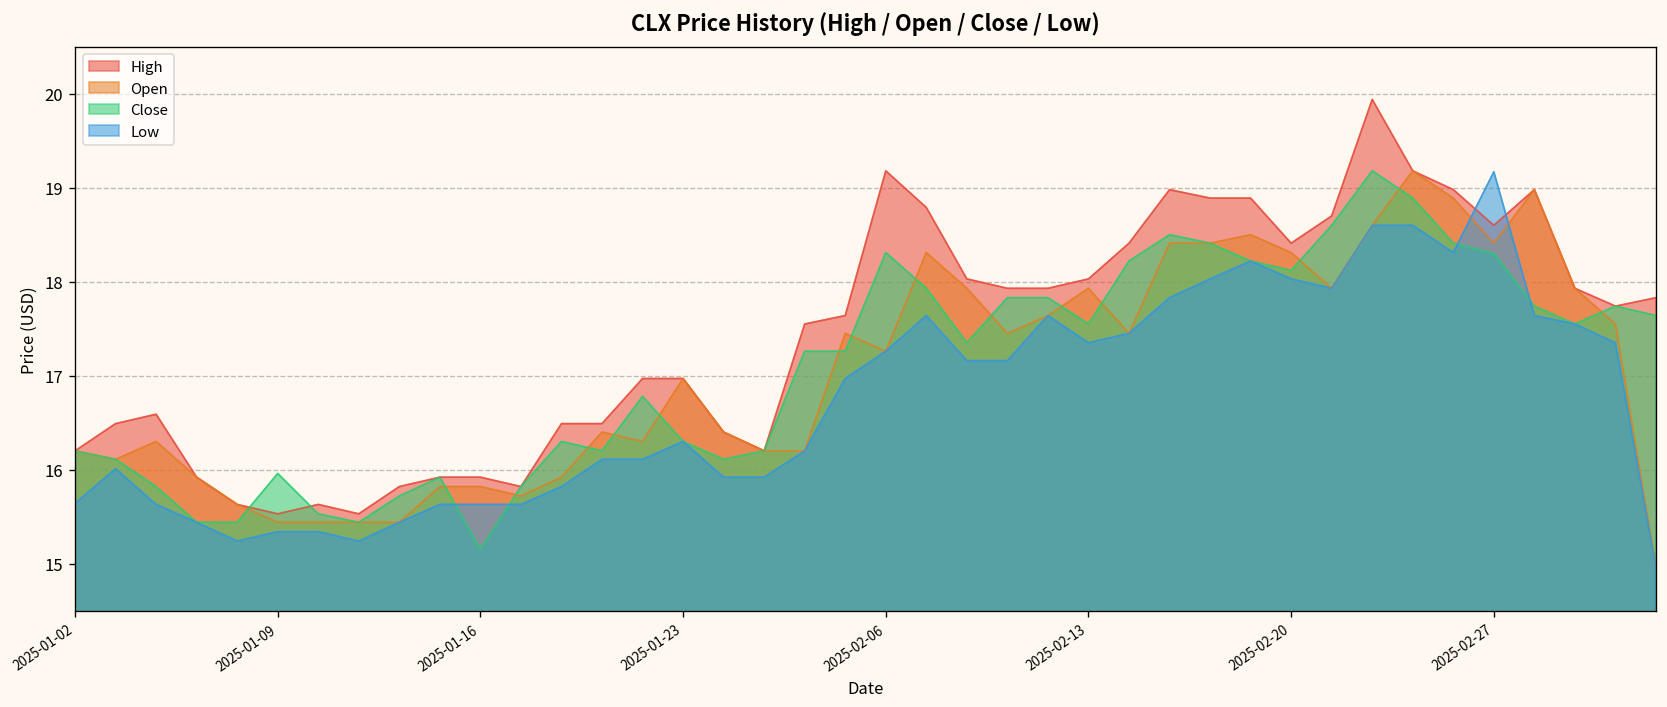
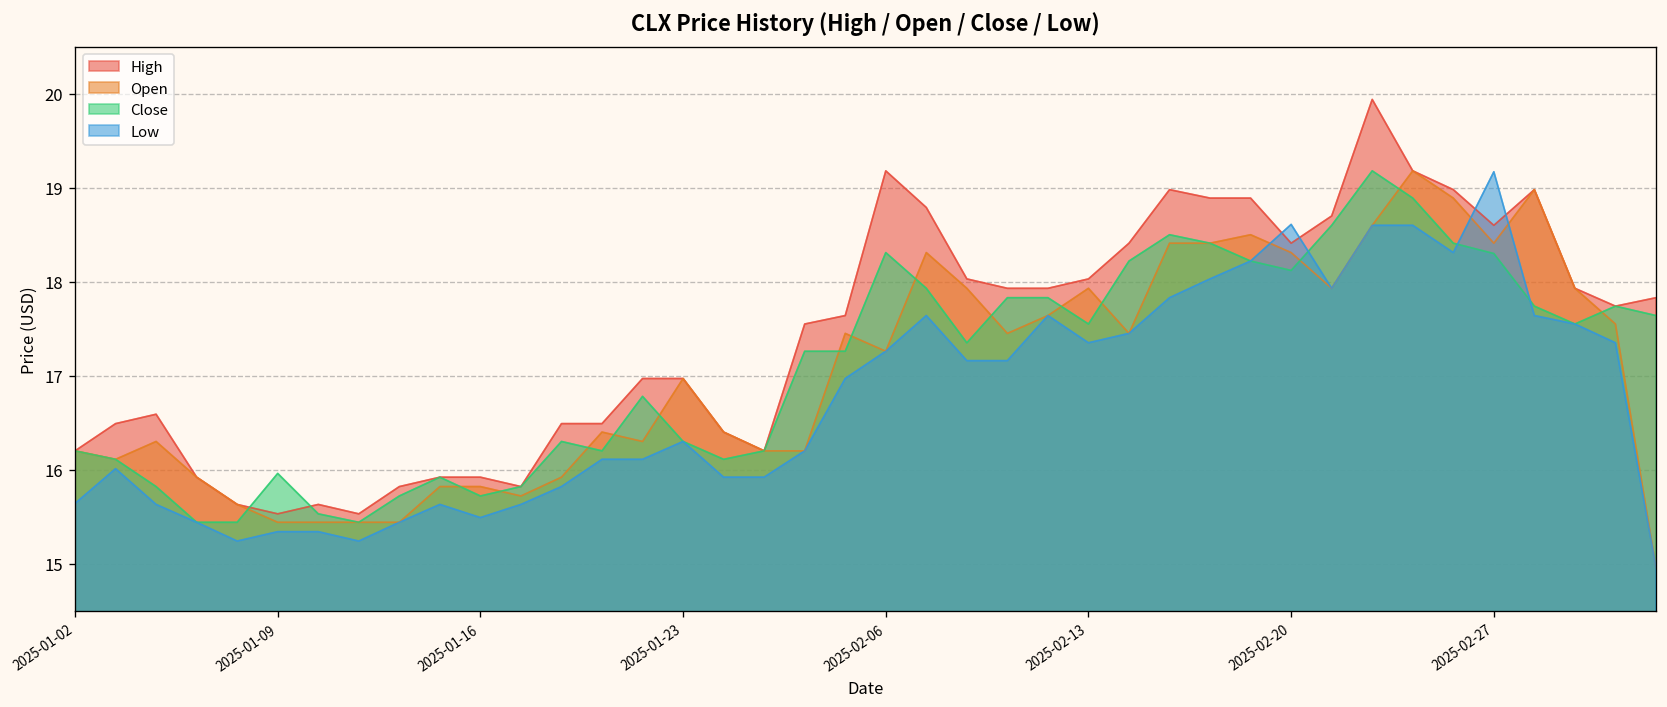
  {
    "Close": {
      "2025-01-09": 16.0,
-     "2025-01-16": 15.2,
+     "2025-01-16": 15.7,
      "2025-02-06": 18.3,
      "2025-02-13": 17.6,
      "2025-02-20": 18.1,
      "2025-02-27": 18.3
    },
    "Low": {
      "2025-01-02": 15.6,
      "2025-01-09": 15.3,
-     "2025-01-16": 15.6,
+     "2025-01-16": 15.5,
      "2025-02-13": 17.4,
-     "2025-02-20": 18.0,
+     "2025-02-20": 18.6,
      "2025-02-27": 19.2
    }
  }
